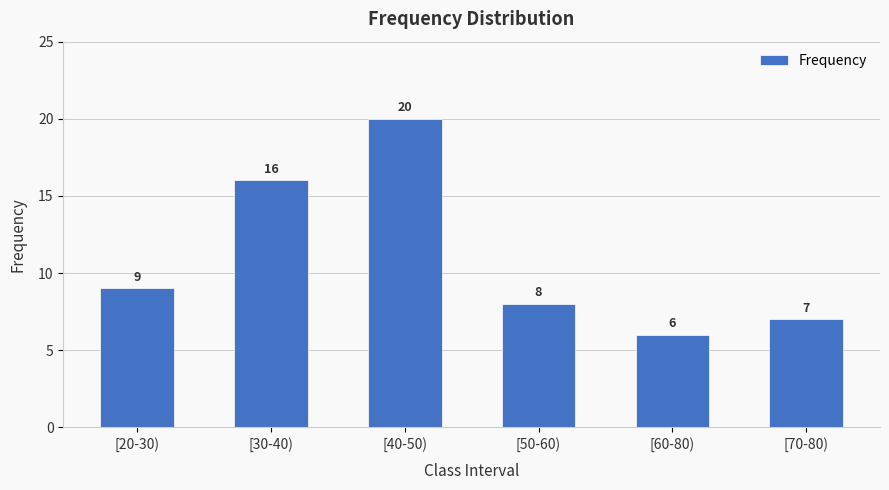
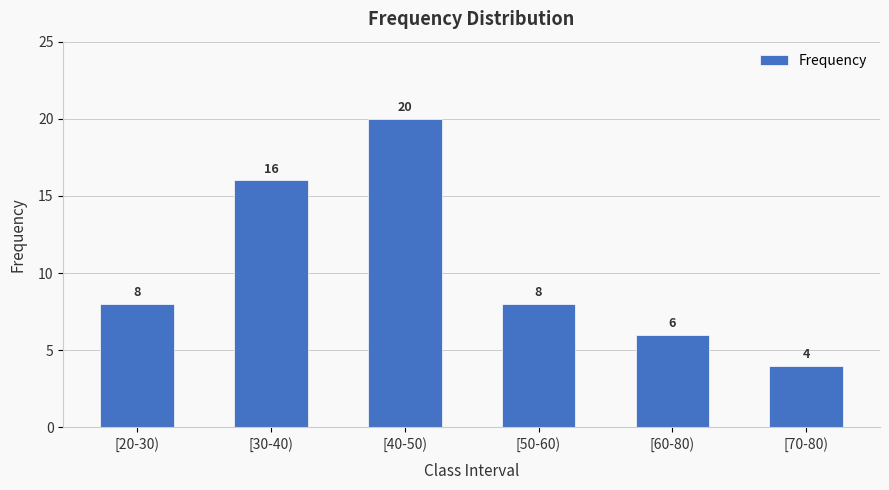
  {
-   "[20-30)": 9,
+   "[20-30)": 8,
    "[30-40)": 16,
    "[40-50)": 20,
    "[50-60)": 8,
    "[60-80)": 6,
-   "[70-80)": 7
+   "[70-80)": 4
  }
